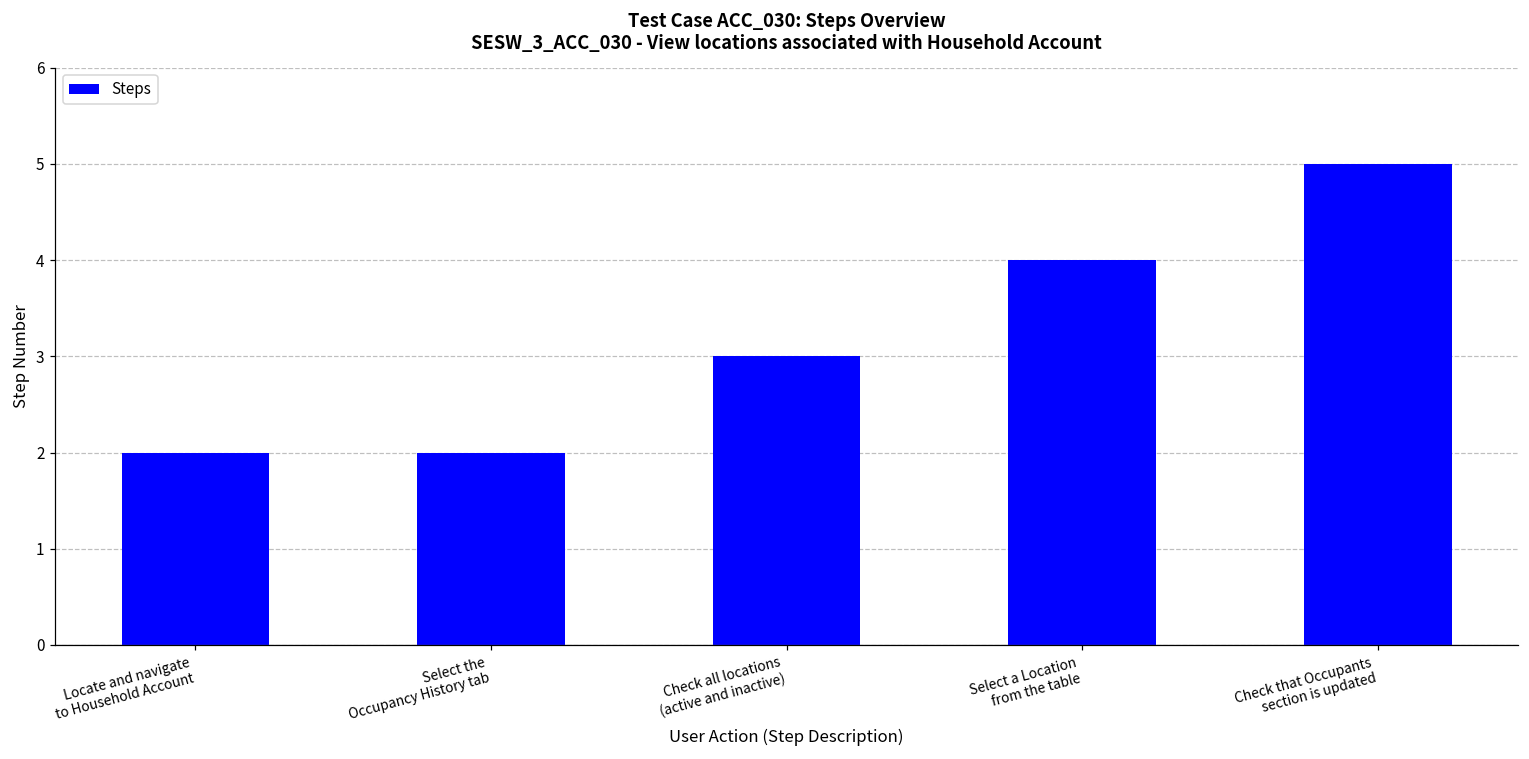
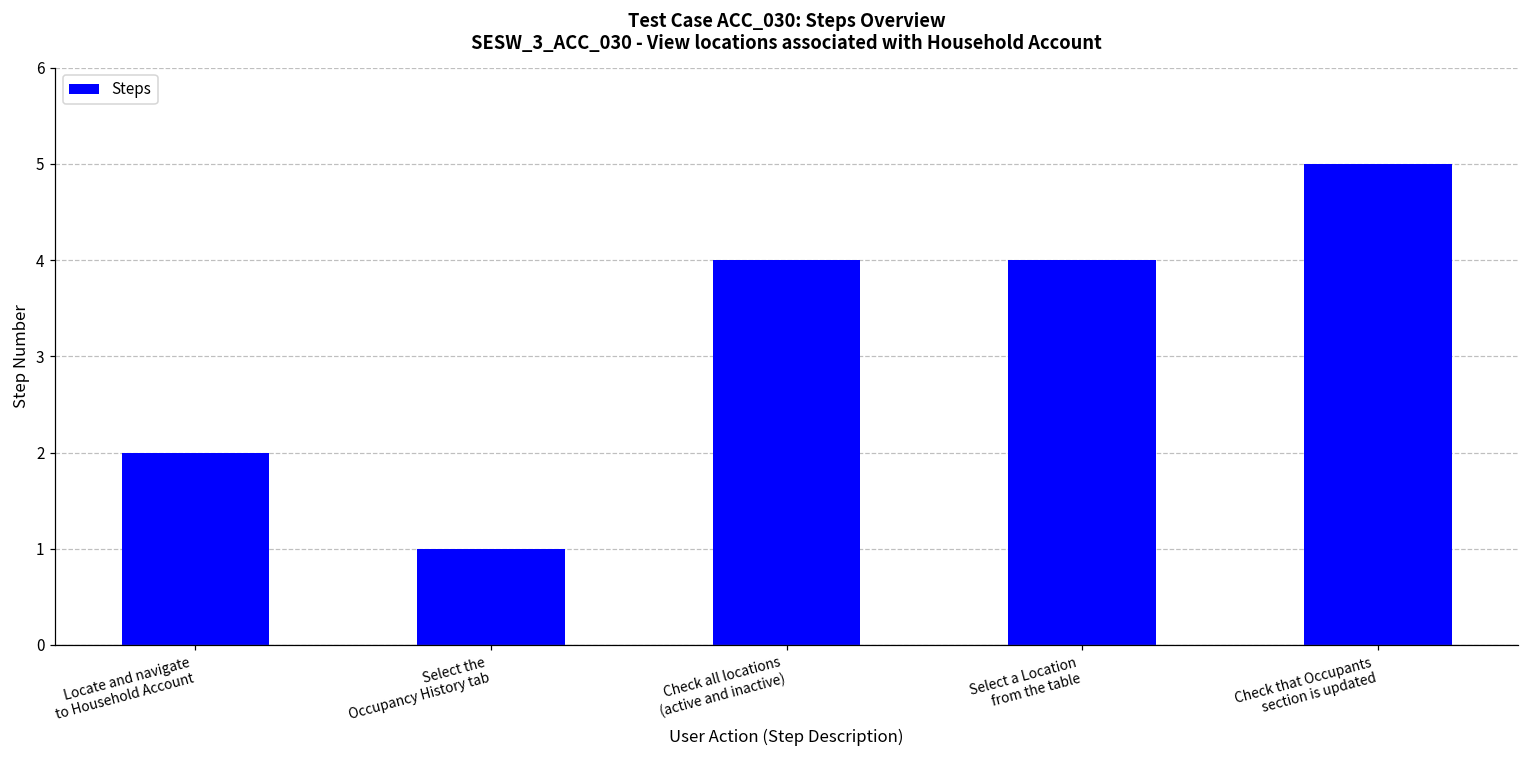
  {
    "Locate and navigate to Household Account": 2,
-   "Select the Occupancy History tab": 2,
-   "Check all locations (active and inactive)": 3,
+   "Select the Occupancy History tab": 1,
+   "Check all locations (active and inactive)": 4,
    "Select a Location from the table": 4,
    "Check that Occupants section is updated": 5
  }
